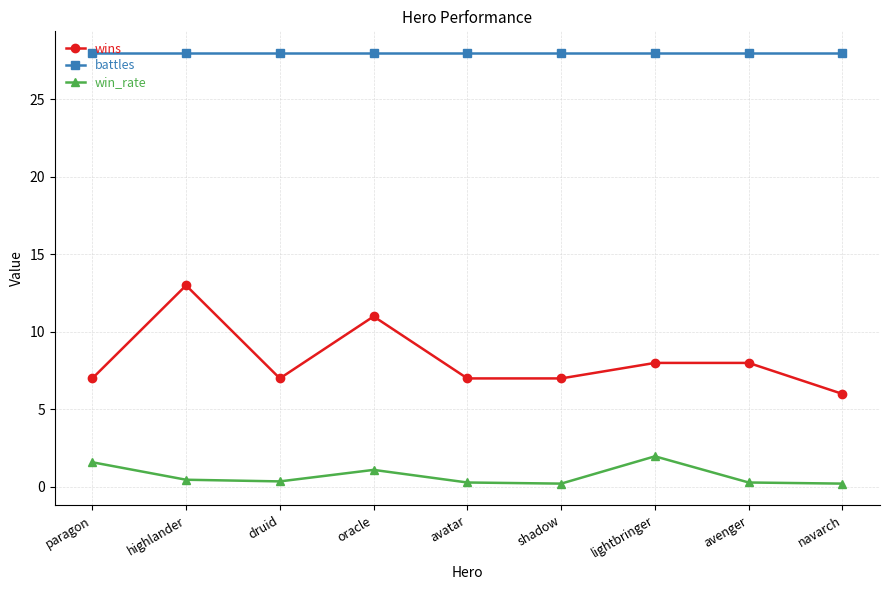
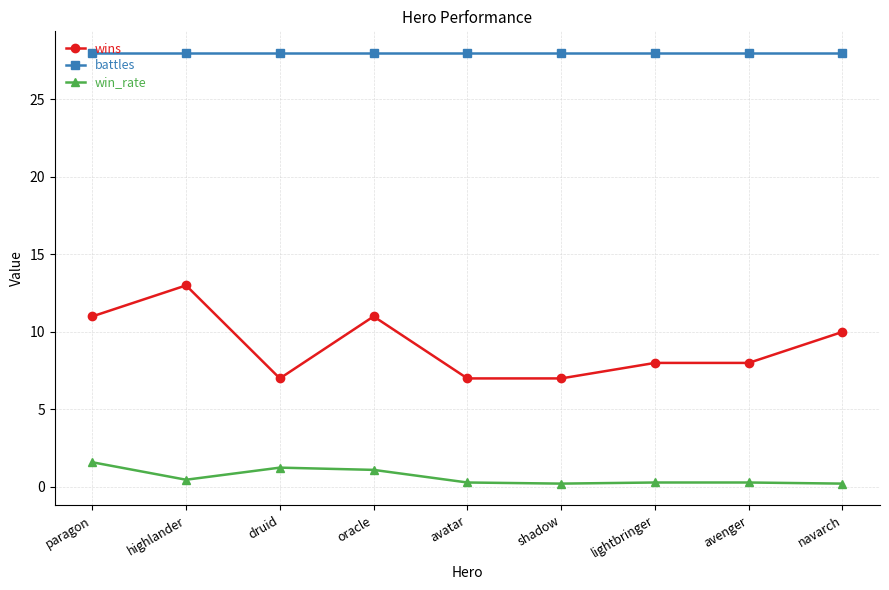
  {
    "wins": {
-     "paragon": 7,
+     "paragon": 11,
      "highlander": 13,
      "druid": 7,
      "oracle": 11,
      "avatar": 7,
      "shadow": 7,
      "lightbringer": 8,
      "avenger": 8,
-     "navarch": 6
+     "navarch": 10
    },
    "battles": {
      "paragon": 28.0,
      "highlander": 28.0,
      "druid": 28.0,
      "oracle": 28.0,
      "avatar": 28.0,
      "shadow": 28.0,
      "lightbringer": 28.0,
      "avenger": 28.0,
      "navarch": 28.0
    },
    "win_rate": {
      "paragon": 1.6,
      "highlander": 0.5,
-     "druid": 0.4,
+     "druid": 1.2,
      "oracle": 1.1,
      "avatar": 0.3,
      "shadow": 0.2,
-     "lightbringer": 2.0,
+     "lightbringer": 0.3,
      "avenger": 0.3,
      "navarch": 0.2
    }
  }
